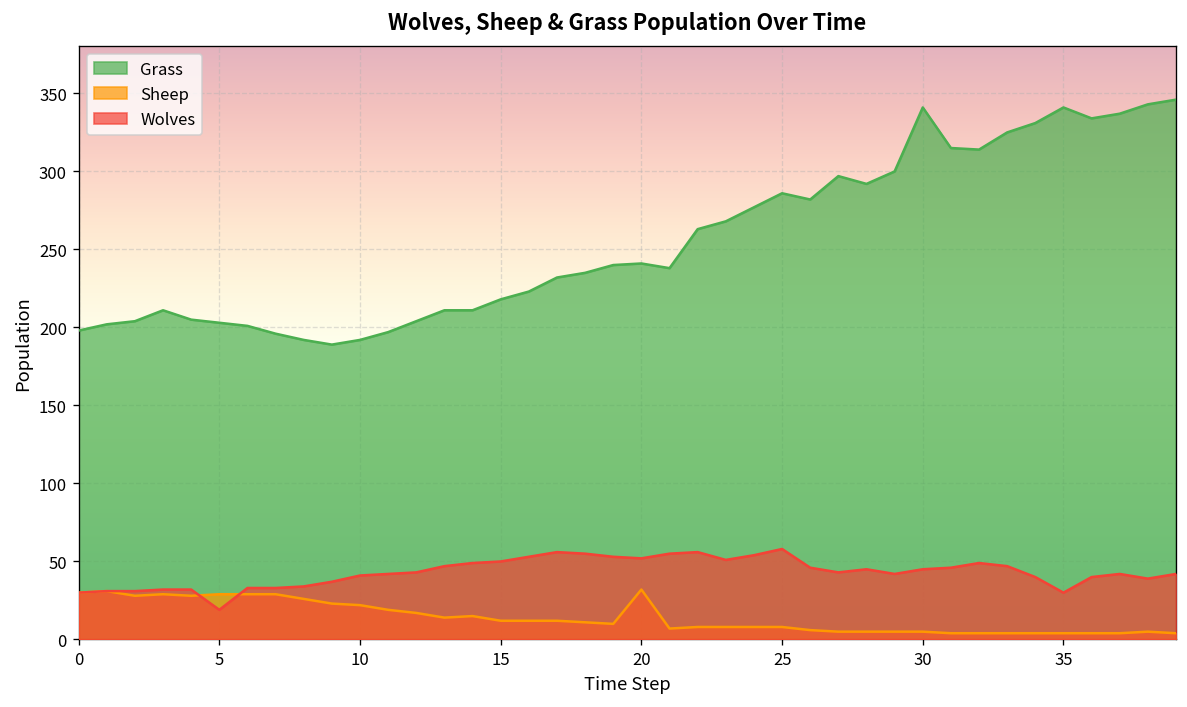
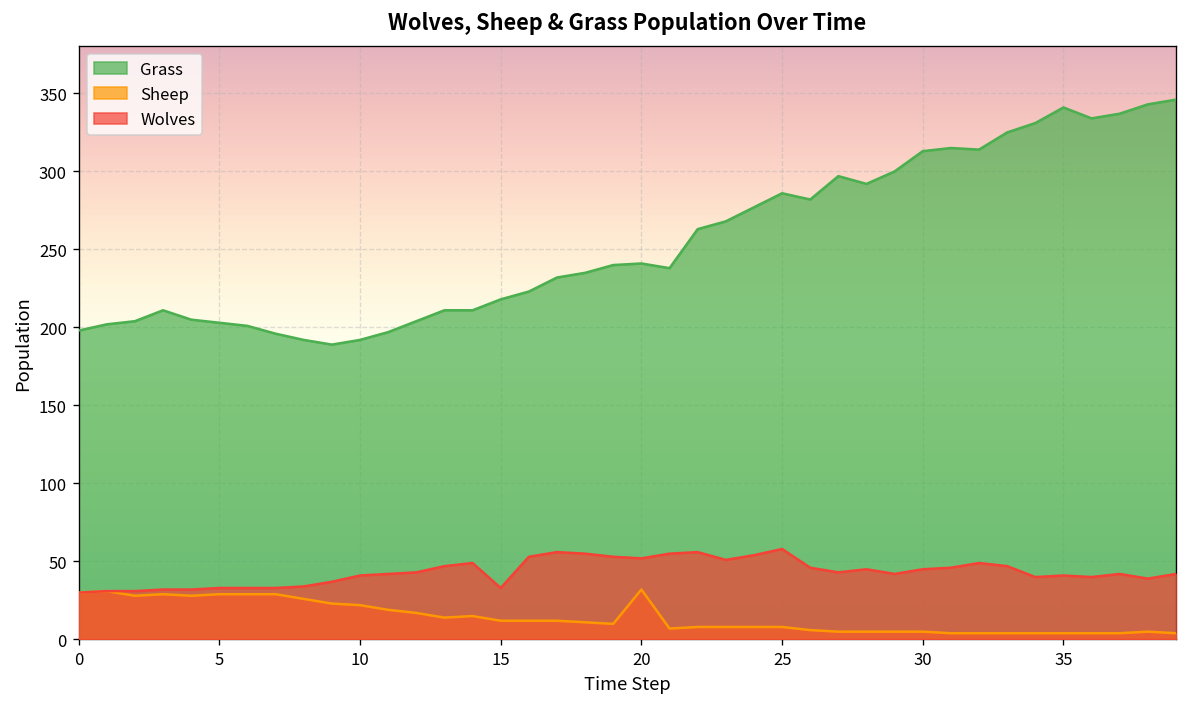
  {
    "Grass": {
      "0": 198,
      "5": 203,
      "10": 192,
      "15": 218,
      "20": 241,
      "25": 286,
-     "30": 341,
+     "30": 313,
      "35": 341
    },
    "Sheep": {
      "5": 29,
      "10": 22,
      "15": 12,
      "20": 32,
      "25": 8,
      "30": 5,
      "35": 4
    },
    "Wolves": {
-     "5": 19,
+     "5": 33,
      "10": 41,
-     "15": 50,
+     "15": 33,
      "20": 52,
      "25": 58,
      "30": 45,
-     "35": 30
+     "35": 41
    }
  }
